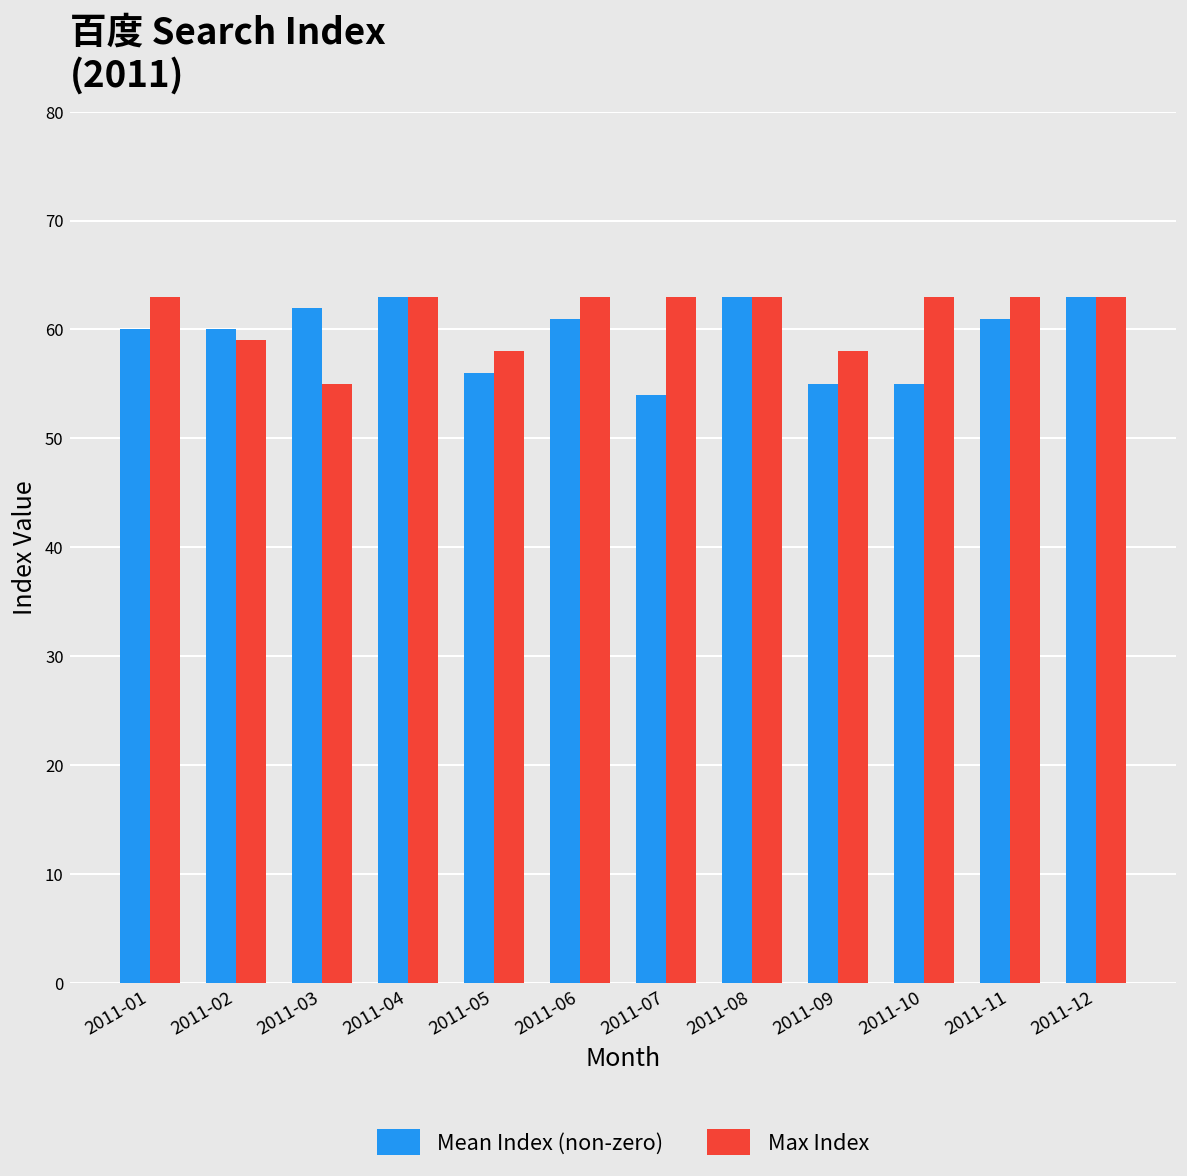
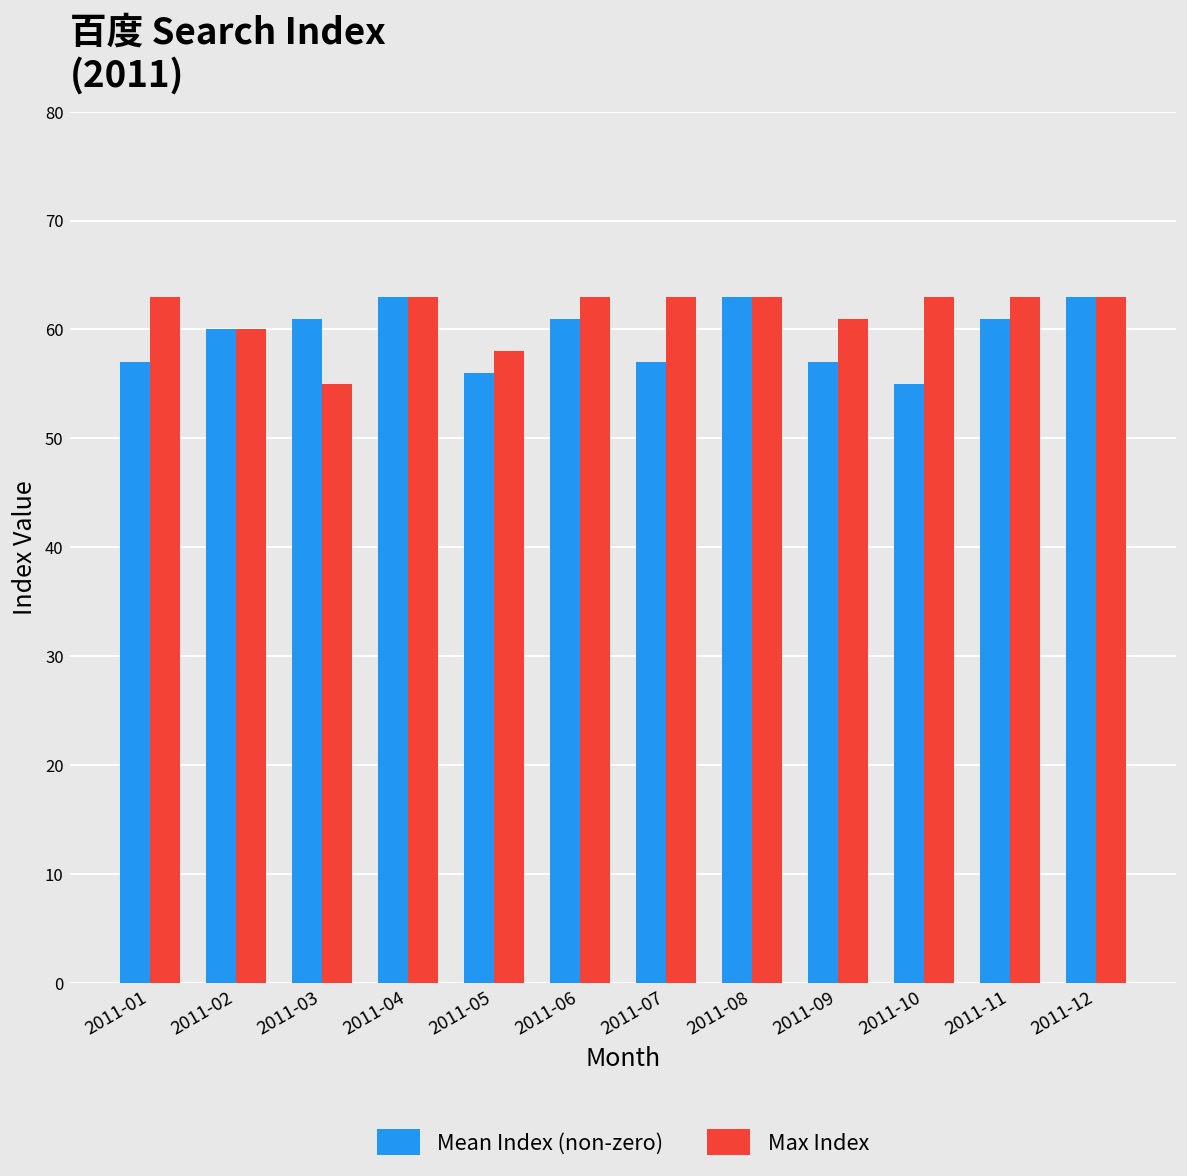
  {
    "Mean Index (non-zero)": {
-     "2011-01": 60,
+     "2011-01": 57,
      "2011-02": 60,
-     "2011-03": 62,
+     "2011-03": 61,
      "2011-04": 63,
      "2011-05": 56,
      "2011-06": 61,
-     "2011-07": 54,
+     "2011-07": 57,
      "2011-08": 63,
-     "2011-09": 55,
+     "2011-09": 57,
      "2011-10": 55,
      "2011-11": 61,
      "2011-12": 63
    },
    "Max Index": {
      "2011-01": 63,
-     "2011-02": 59,
+     "2011-02": 60,
      "2011-03": 55,
      "2011-04": 63,
      "2011-05": 58,
      "2011-06": 63,
      "2011-07": 63,
      "2011-08": 63,
-     "2011-09": 58,
+     "2011-09": 61,
      "2011-10": 63,
      "2011-11": 63,
      "2011-12": 63
    }
  }
